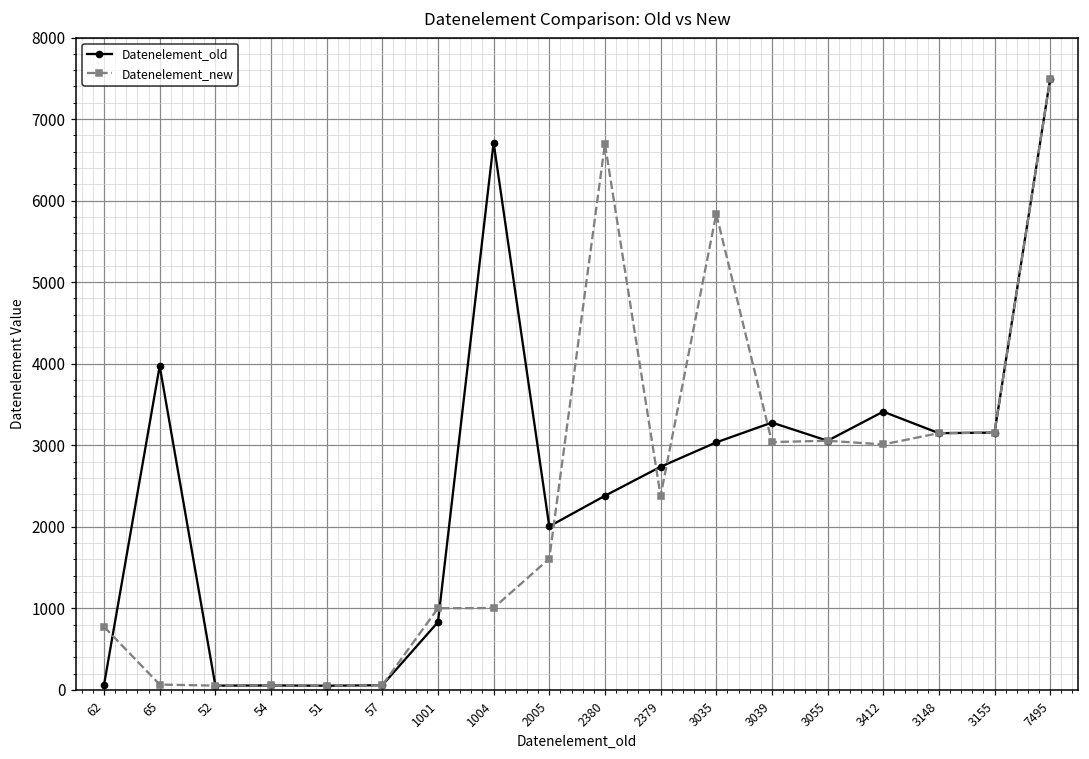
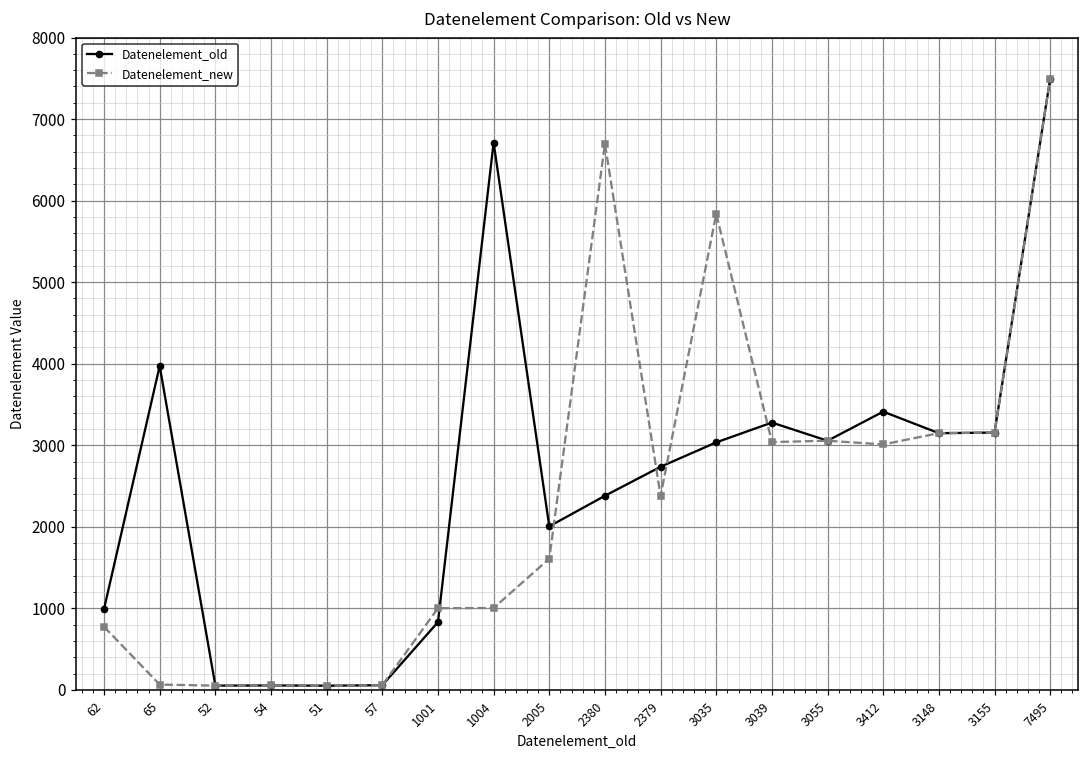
  {
    "Datenelement_old": {
-     "62": 100,
+     "62": 1000,
      "65": 4000,
      "1001": 800,
      "1004": 6700,
      "2005": 2000,
      "2380": 2400,
      "2379": 2700,
      "3035": 3000,
      "3039": 3300,
      "3412": 3400
    },
    "Datenelement_new": {
      "62": 800,
      "65": 100,
      "1001": 1000,
      "1004": 1000,
      "2005": 1600,
      "2380": 6700,
      "2379": 2400,
      "3035": 5800,
      "3039": 3000,
      "3412": 3000
    }
  }
